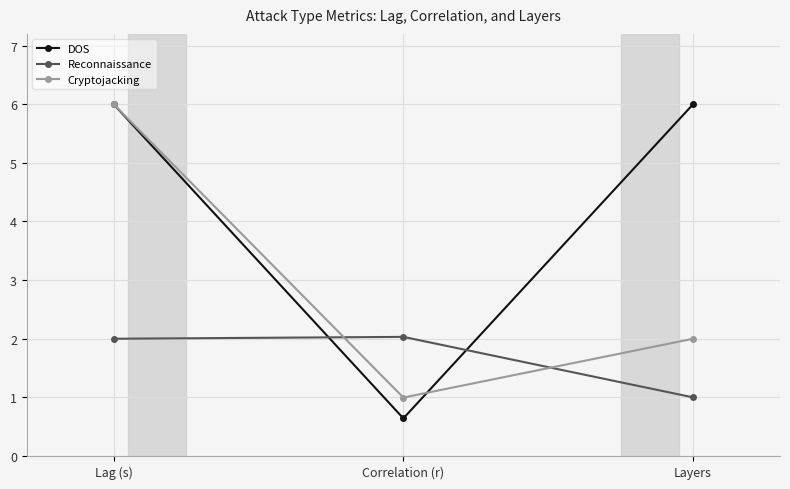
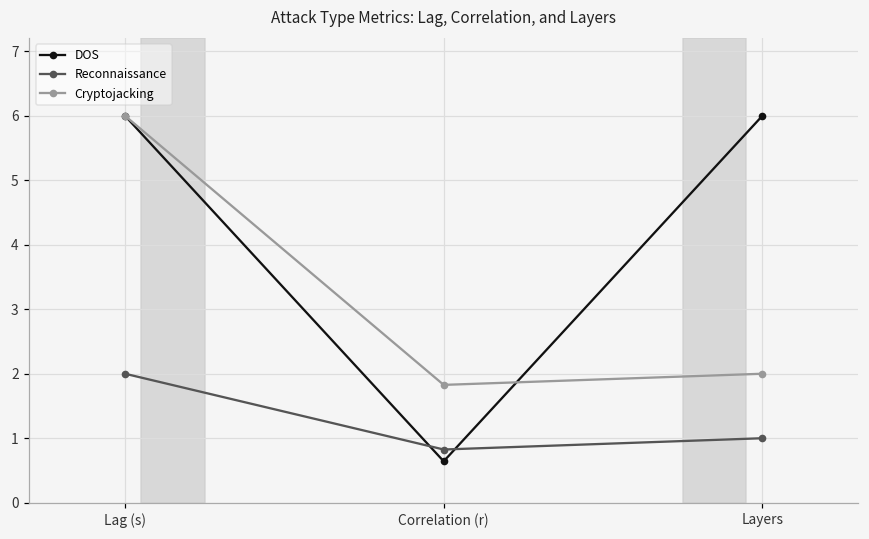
  {
    "DOS": {
      "Correlation (r)": 0.6,
      "Layers": 6.0
    },
    "Reconnaissance": {
      "Lag (s)": 2.0,
-     "Correlation (r)": 2.0,
+     "Correlation (r)": 0.8,
      "Layers": 1.0
    },
    "Cryptojacking": {
-     "Correlation (r)": 1.0,
+     "Correlation (r)": 1.8,
      "Layers": 2.0
    }
  }
